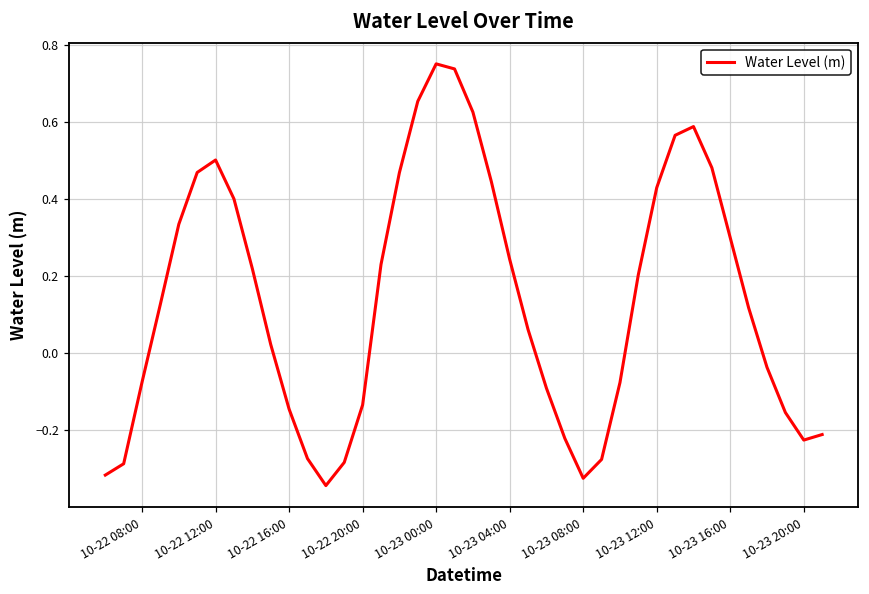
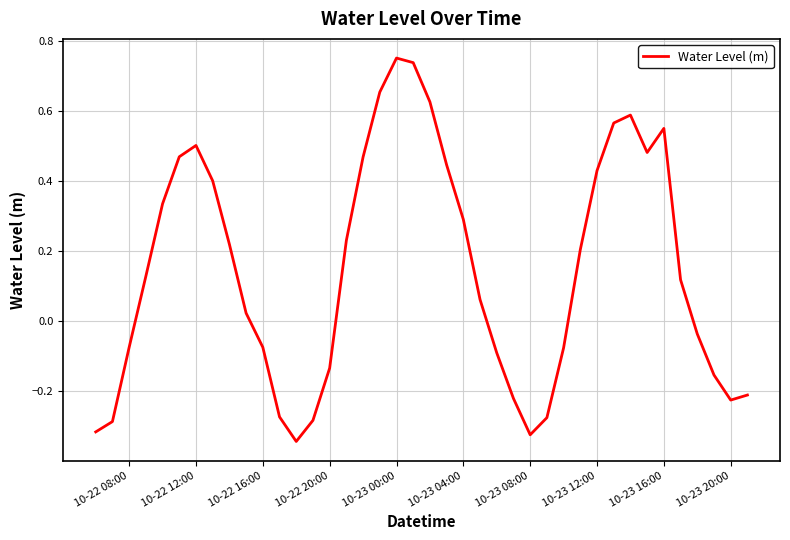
  {
    "10-22 08:00": -0.07,
    "10-22 12:00": 0.50,
-   "10-22 16:00": -0.14,
+   "10-22 16:00": -0.07,
    "10-22 20:00": -0.13,
    "10-23 00:00": 0.75,
-   "10-23 04:00": 0.24,
+   "10-23 04:00": 0.29,
    "10-23 08:00": -0.32,
    "10-23 12:00": 0.43,
-   "10-23 16:00": 0.30,
+   "10-23 16:00": 0.55,
    "10-23 20:00": -0.22
  }
